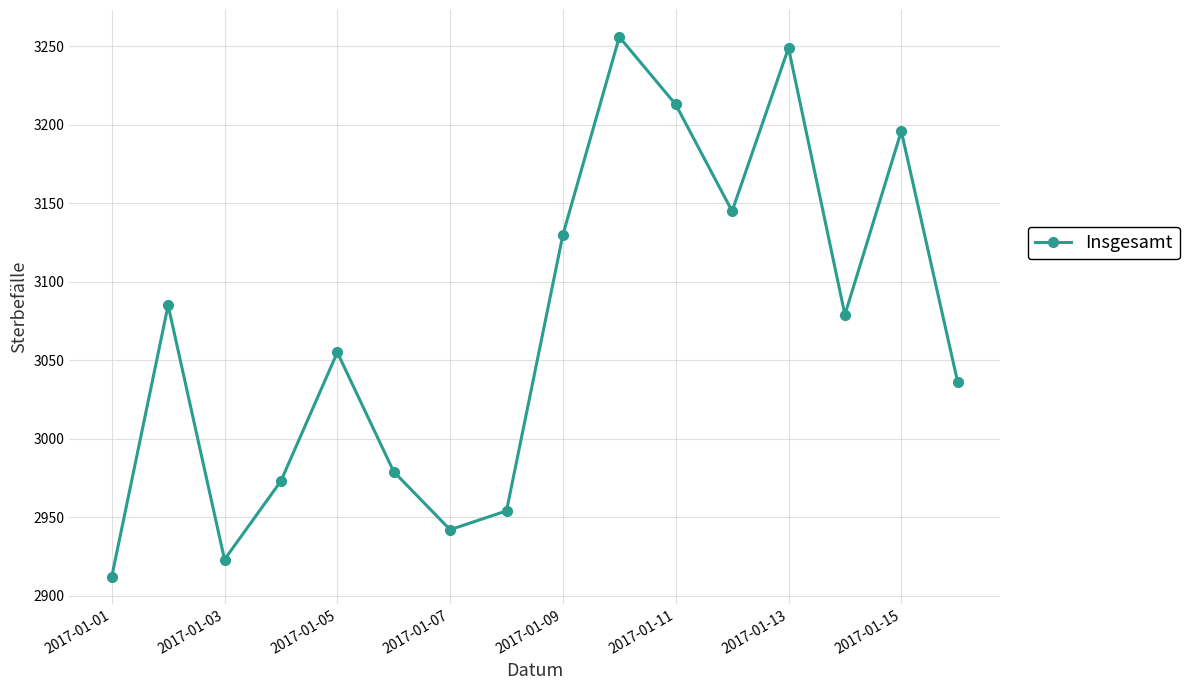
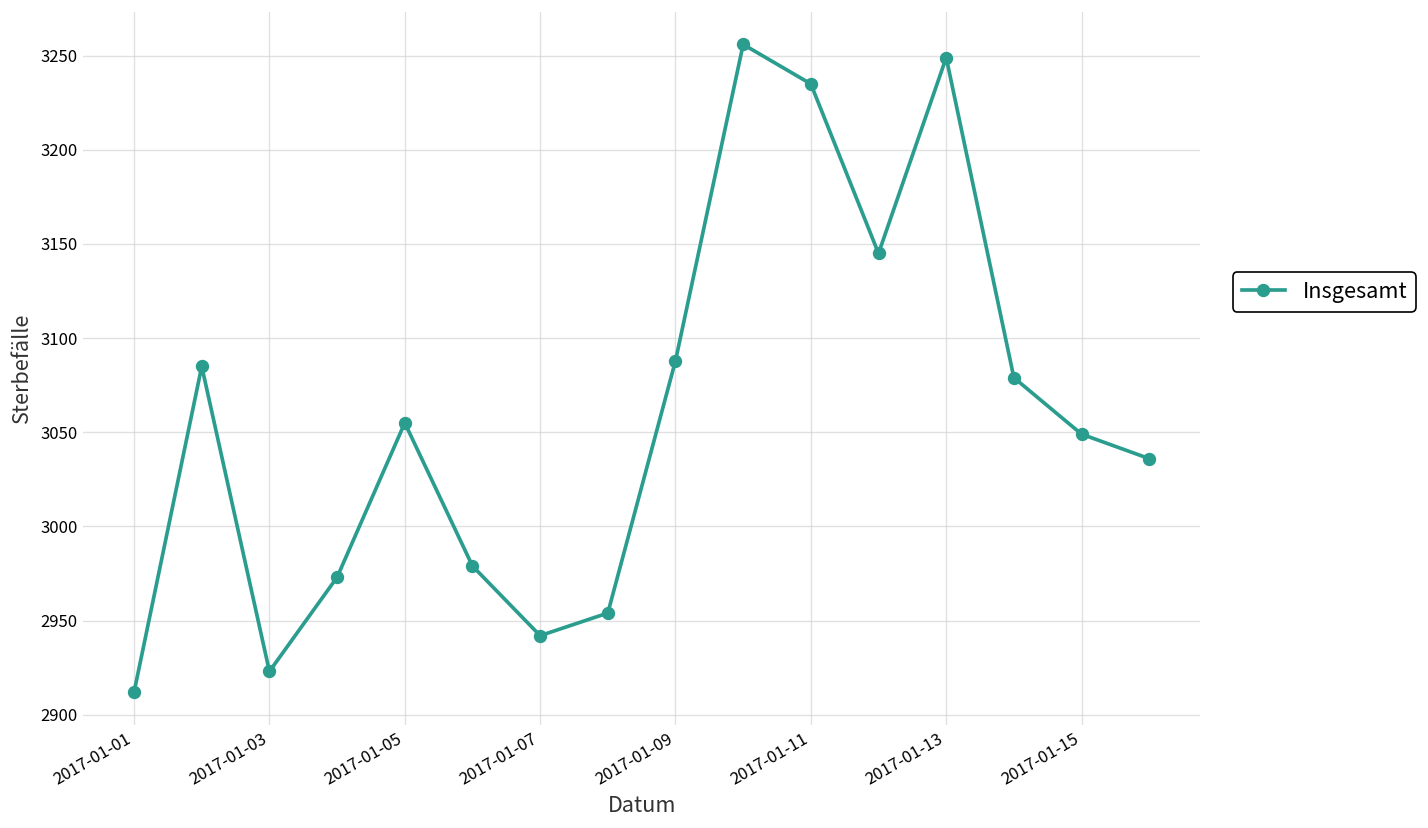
  {
    "2017-01-01": 2912,
    "2017-01-03": 2923,
    "2017-01-05": 3055,
    "2017-01-07": 2942,
-   "2017-01-09": 3130,
-   "2017-01-11": 3213,
+   "2017-01-09": 3088,
+   "2017-01-11": 3235,
    "2017-01-13": 3249,
-   "2017-01-15": 3196
+   "2017-01-15": 3049
  }
